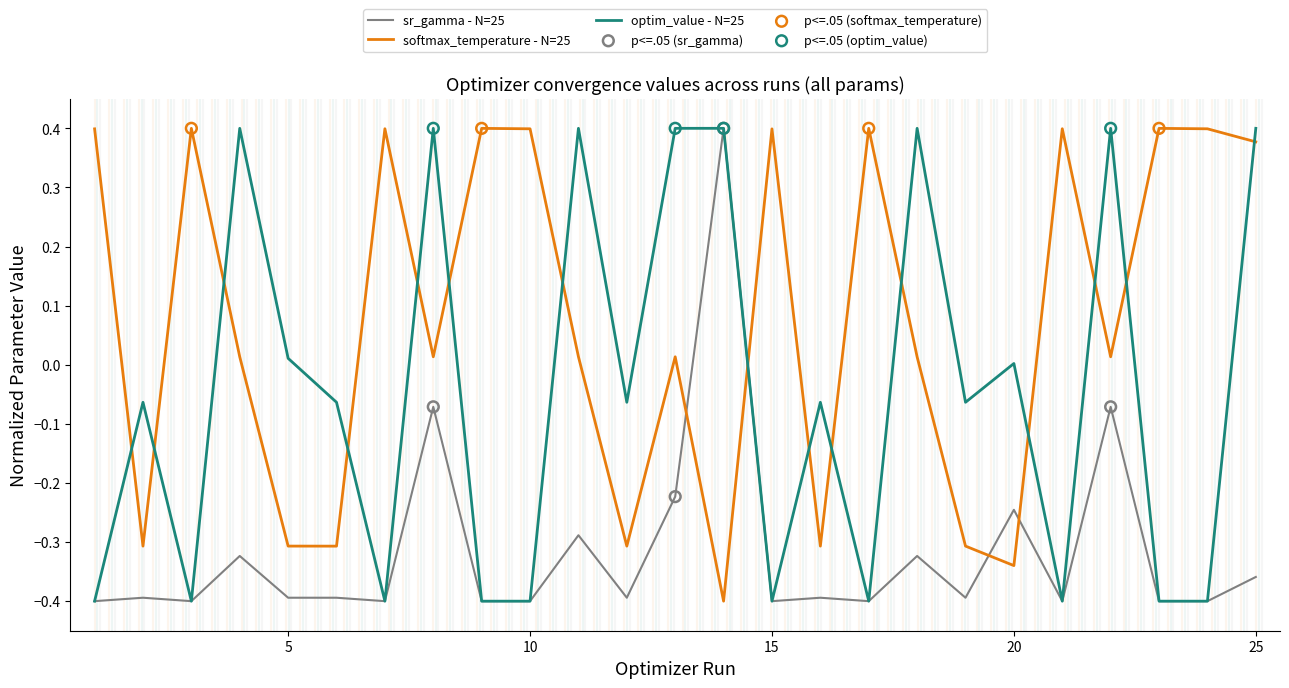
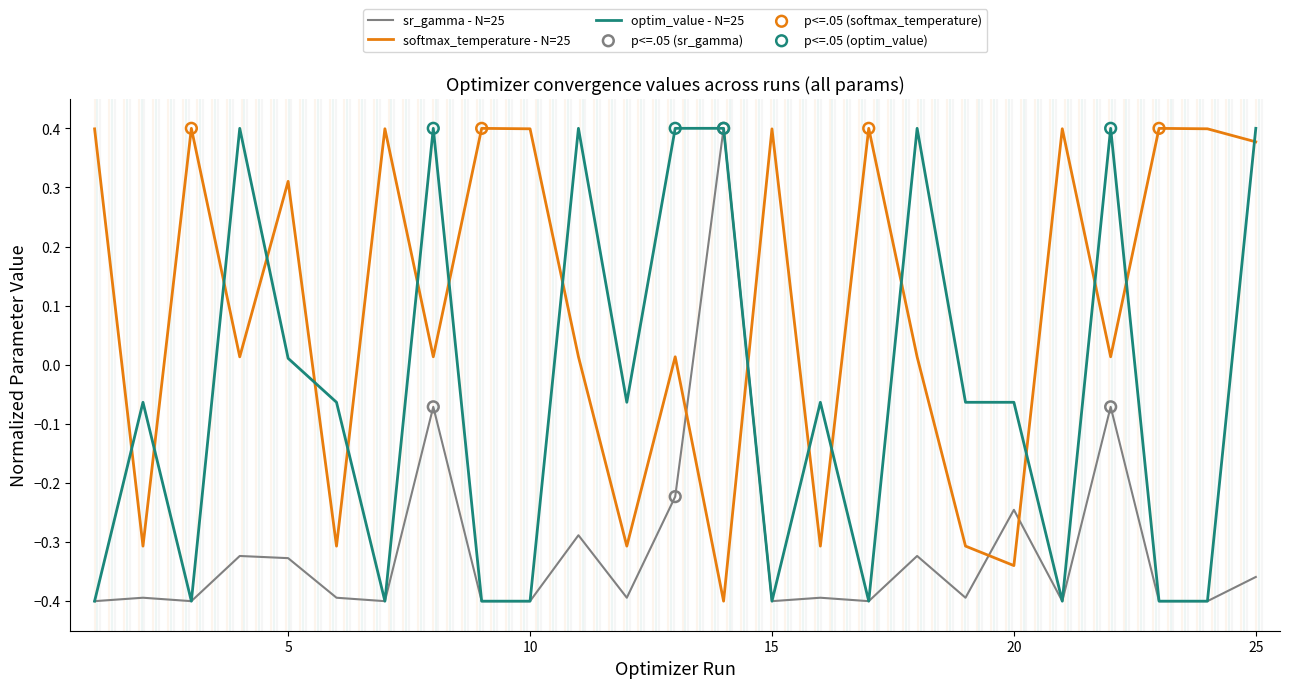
  {
    "sr_gamma - N=25": {
-     "5": -0.39,
+     "5": -0.33,
      "20": -0.25,
      "25": -0.36
    },
    "softmax_temperature - N=25": {
-     "5": -0.31,
+     "5": 0.31,
      "10": 0.40,
      "15": 0.40,
      "20": -0.34,
      "25": 0.38
    },
    "optim_value - N=25": {
      "5": 0.01,
-     "20": 0.00,
+     "20": -0.06,
      "25": 0.40
    }
  }
